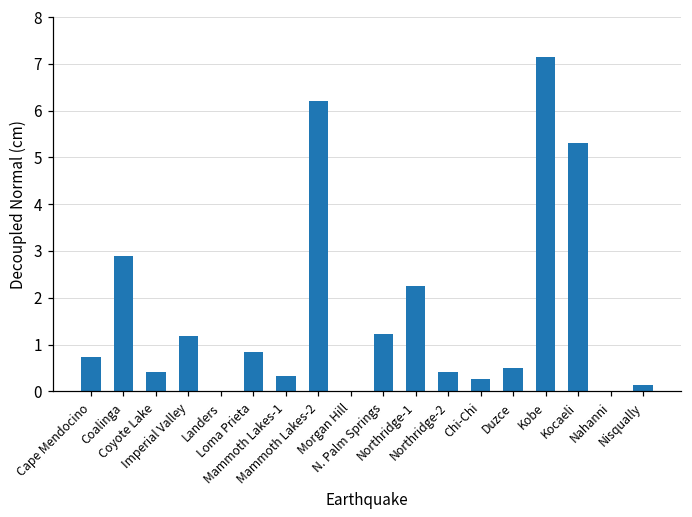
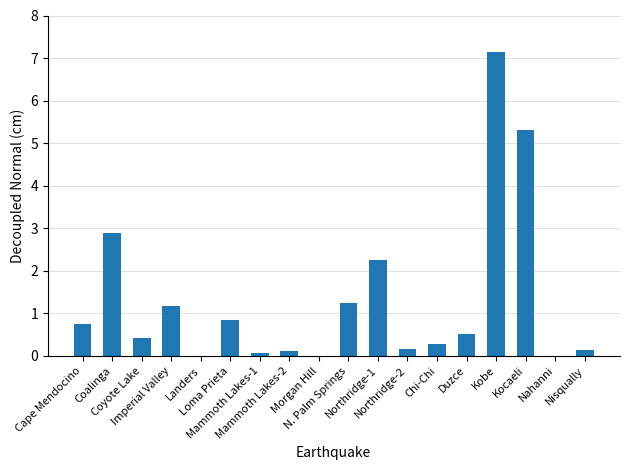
  {
    "Cape Mendocino": 0.7,
    "Coalinga": 2.9,
    "Coyote Lake": 0.4,
    "Imperial Valley": 1.2,
    "Landers": 0.0,
    "Loma Prieta": 0.8,
-   "Mammoth Lakes-1": 0.3,
-   "Mammoth Lakes-2": 6.2,
+   "Mammoth Lakes-1": 0.1,
+   "Mammoth Lakes-2": 0.1,
    "Morgan Hill": 0.0,
    "N. Palm Springs": 1.2,
    "Northridge-1": 2.3,
-   "Northridge-2": 0.4,
+   "Northridge-2": 0.2,
    "Chi-Chi": 0.3,
    "Duzce": 0.5,
    "Kobe": 7.1,
    "Kocaeli": 5.3,
    "Nahanni": 0.0,
    "Nisqually": 0.1
  }
